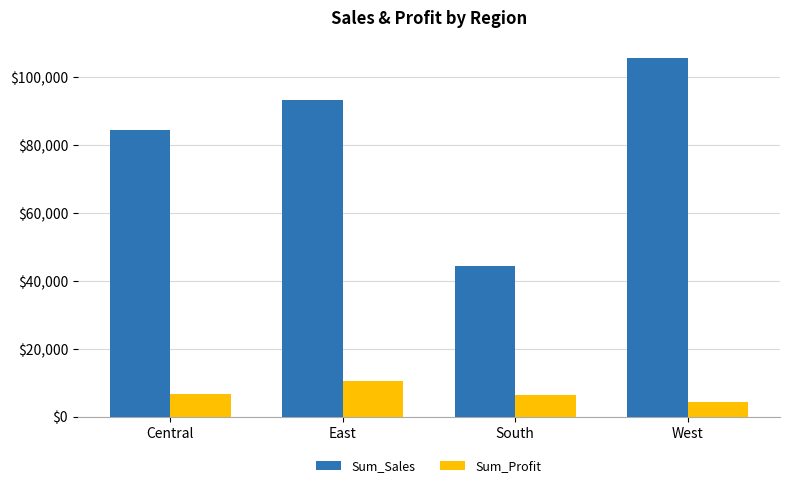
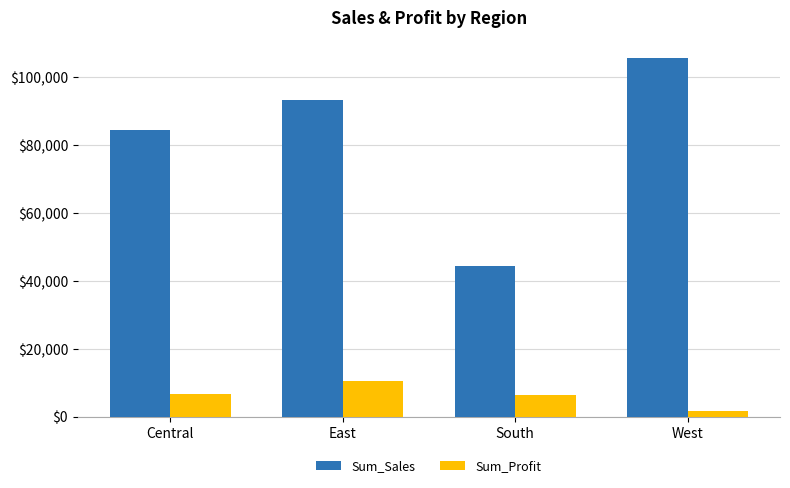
  {
    "Sum_Sales": {
      "Central": "$84,000",
      "East": "$93,000",
      "South": "$44,000",
      "West": "$106,000"
    },
    "Sum_Profit": {
      "Central": "$7,000",
      "East": "$10,000",
      "South": "$6,000",
-     "West": "$4,000"
+     "West": "$2,000"
    }
  }
